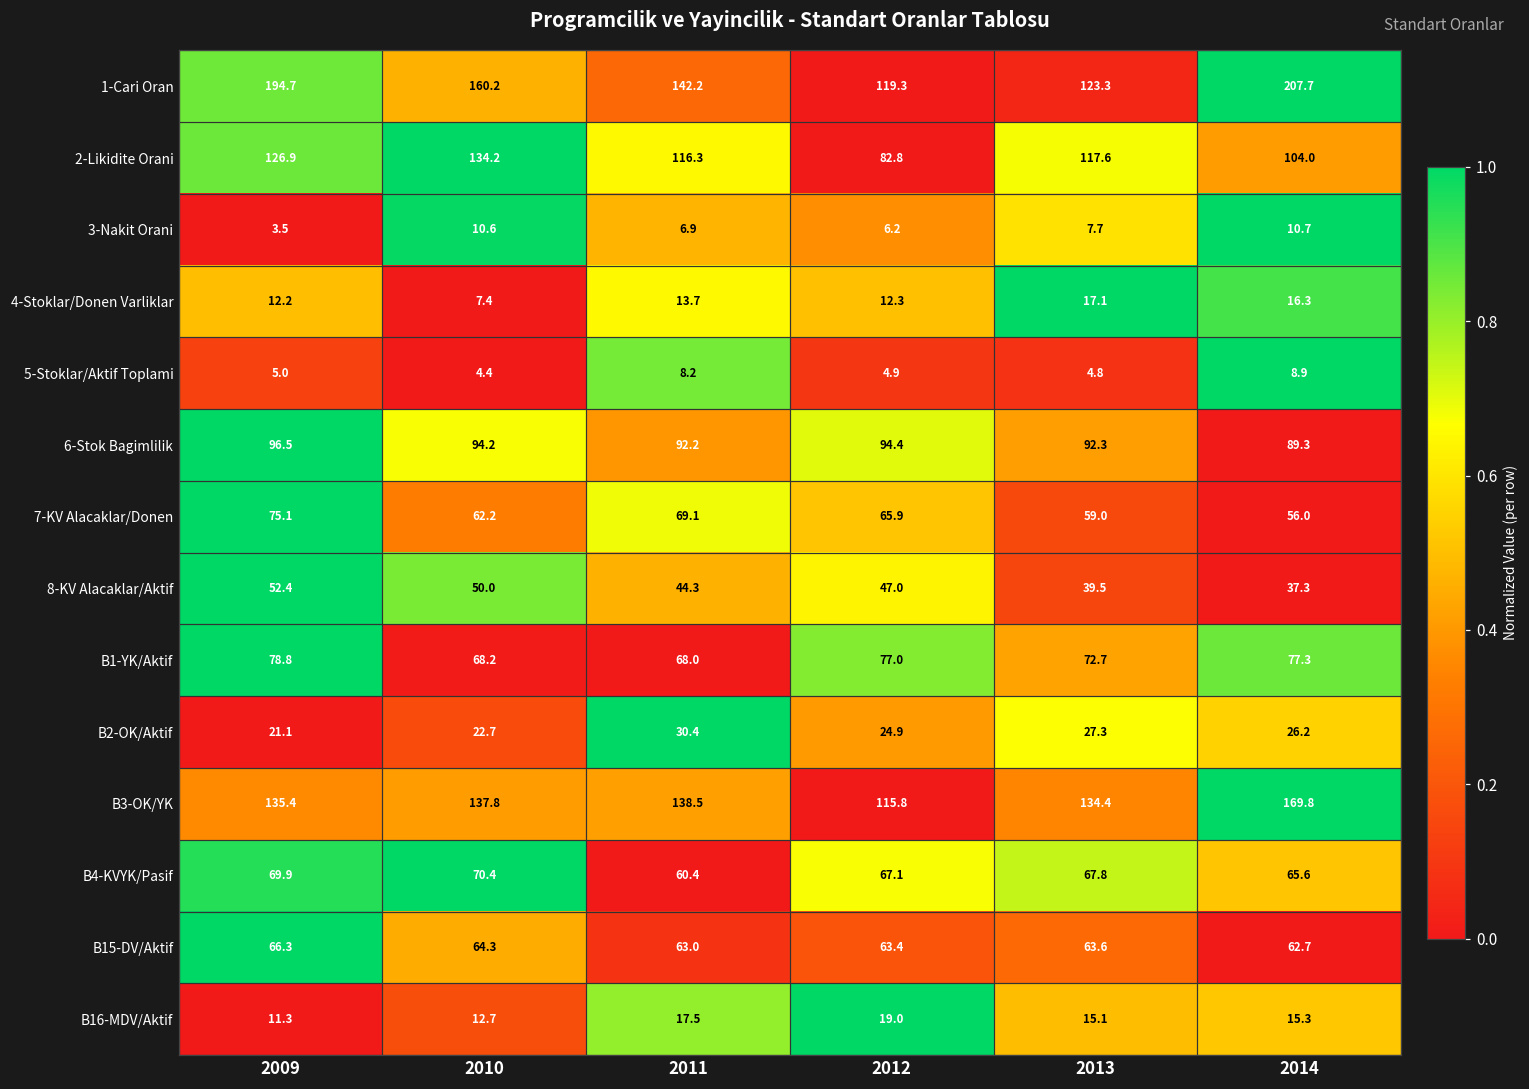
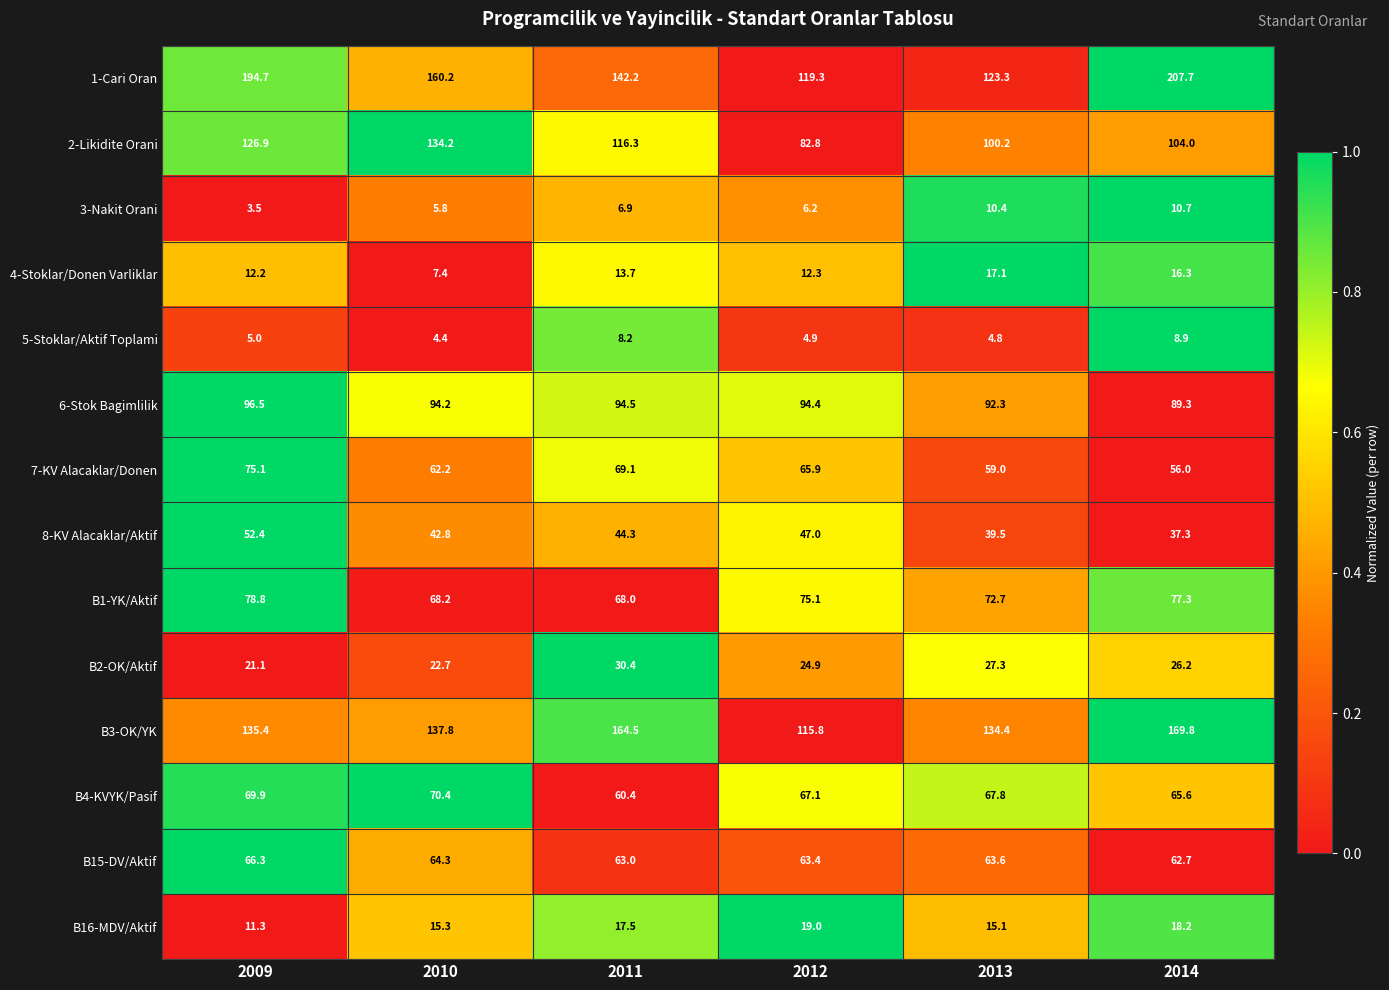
  {
    "1-Cari Oran": {
      "2009": 194.7,
      "2010": 160.2,
      "2011": 142.2,
      "2012": 119.3,
      "2013": 123.3,
      "2014": 207.7
    },
    "2-Likidite Orani": {
      "2009": 126.9,
      "2010": 134.2,
      "2011": 116.3,
      "2012": 82.8,
-     "2013": 117.6,
+     "2013": 100.2,
      "2014": 104.0
    },
    "3-Nakit Orani": {
      "2009": 3.5,
-     "2010": 10.6,
+     "2010": 5.8,
      "2011": 6.9,
      "2012": 6.2,
-     "2013": 7.7,
+     "2013": 10.4,
      "2014": 10.7
    },
    "4-Stoklar/Donen Varliklar": {
      "2009": 12.2,
      "2010": 7.4,
      "2011": 13.7,
      "2012": 12.3,
      "2013": 17.1,
      "2014": 16.3
    },
    "5-Stoklar/Aktif Toplami": {
      "2009": 5.0,
      "2010": 4.4,
      "2011": 8.2,
      "2012": 4.9,
      "2013": 4.8,
      "2014": 8.9
    },
    "6-Stok Bagimlilik": {
      "2009": 96.5,
      "2010": 94.2,
-     "2011": 92.2,
+     "2011": 94.5,
      "2012": 94.4,
      "2013": 92.3,
      "2014": 89.3
    },
    "7-KV Alacaklar/Donen": {
      "2009": 75.1,
      "2010": 62.2,
      "2011": 69.1,
      "2012": 65.9,
      "2013": 59.0,
      "2014": 56.0
    },
    "8-KV Alacaklar/Aktif": {
      "2009": 52.4,
-     "2010": 50.0,
+     "2010": 42.8,
      "2011": 44.3,
      "2012": 47.0,
      "2013": 39.5,
      "2014": 37.3
    },
    "B1-YK/Aktif": {
      "2009": 78.8,
      "2010": 68.2,
      "2011": 68.0,
-     "2012": 77.0,
+     "2012": 75.1,
      "2013": 72.7,
      "2014": 77.3
    },
    "B2-OK/Aktif": {
      "2009": 21.1,
      "2010": 22.7,
      "2011": 30.4,
      "2012": 24.9,
      "2013": 27.3,
      "2014": 26.2
    },
    "B3-OK/YK": {
      "2009": 135.4,
      "2010": 137.8,
-     "2011": 138.5,
+     "2011": 164.5,
      "2012": 115.8,
      "2013": 134.4,
      "2014": 169.8
    },
    "B4-KVYK/Pasif": {
      "2009": 69.9,
      "2010": 70.4,
      "2011": 60.4,
      "2012": 67.1,
      "2013": 67.8,
      "2014": 65.6
    },
    "B15-DV/Aktif": {
      "2009": 66.3,
      "2010": 64.3,
      "2011": 63.0,
      "2012": 63.4,
      "2013": 63.6,
      "2014": 62.7
    },
    "B16-MDV/Aktif": {
      "2009": 11.3,
-     "2010": 12.7,
+     "2010": 15.3,
      "2011": 17.5,
      "2012": 19.0,
      "2013": 15.1,
-     "2014": 15.3
+     "2014": 18.2
    }
  }
